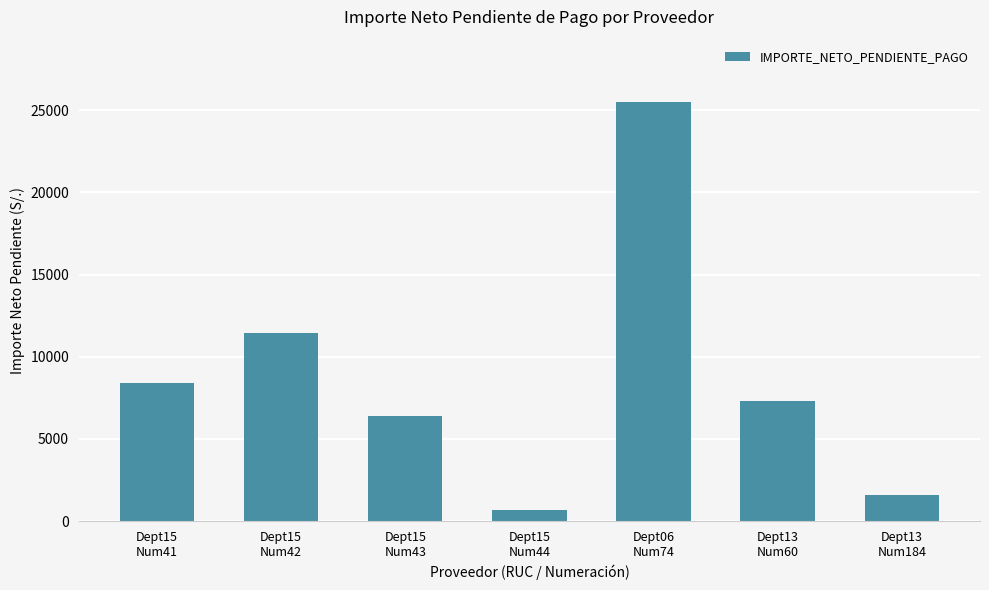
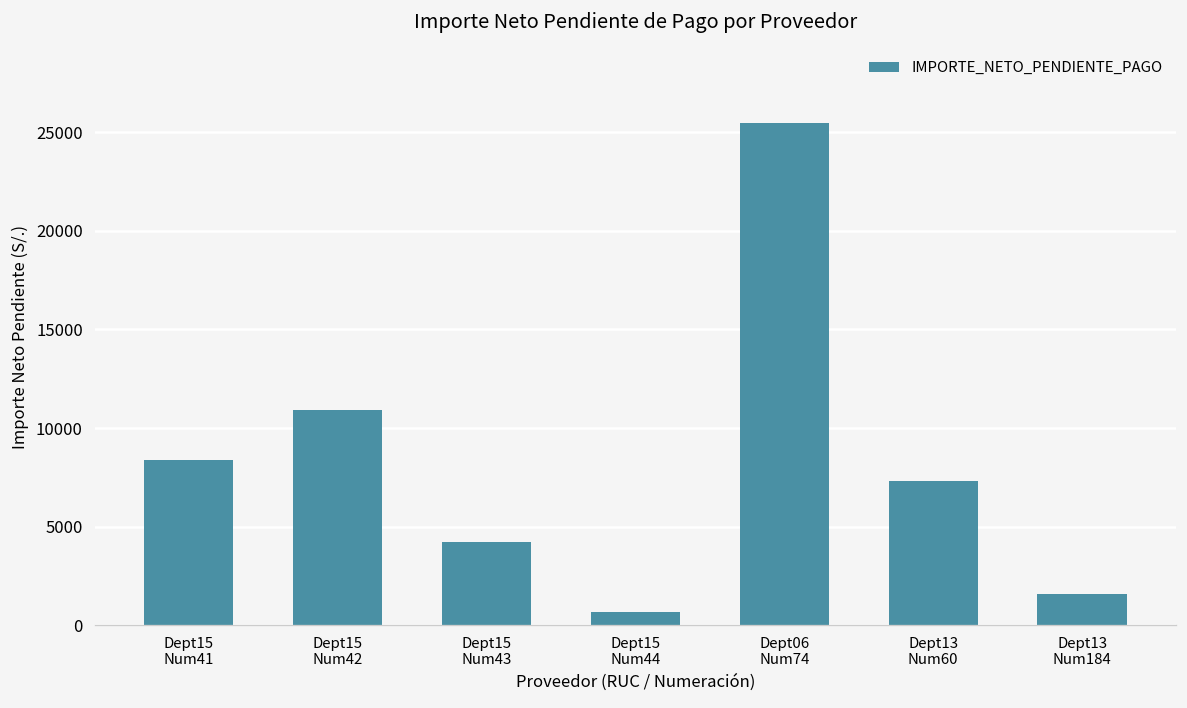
  {
    "Dept15 Num41": 8400,
-   "Dept15 Num42": 11500,
-   "Dept15 Num43": 6400,
+   "Dept15 Num42": 10900,
+   "Dept15 Num43": 4200,
    "Dept15 Num44": 700,
    "Dept06 Num74": 25500,
    "Dept13 Num60": 7300,
    "Dept13 Num184": 1600
  }
